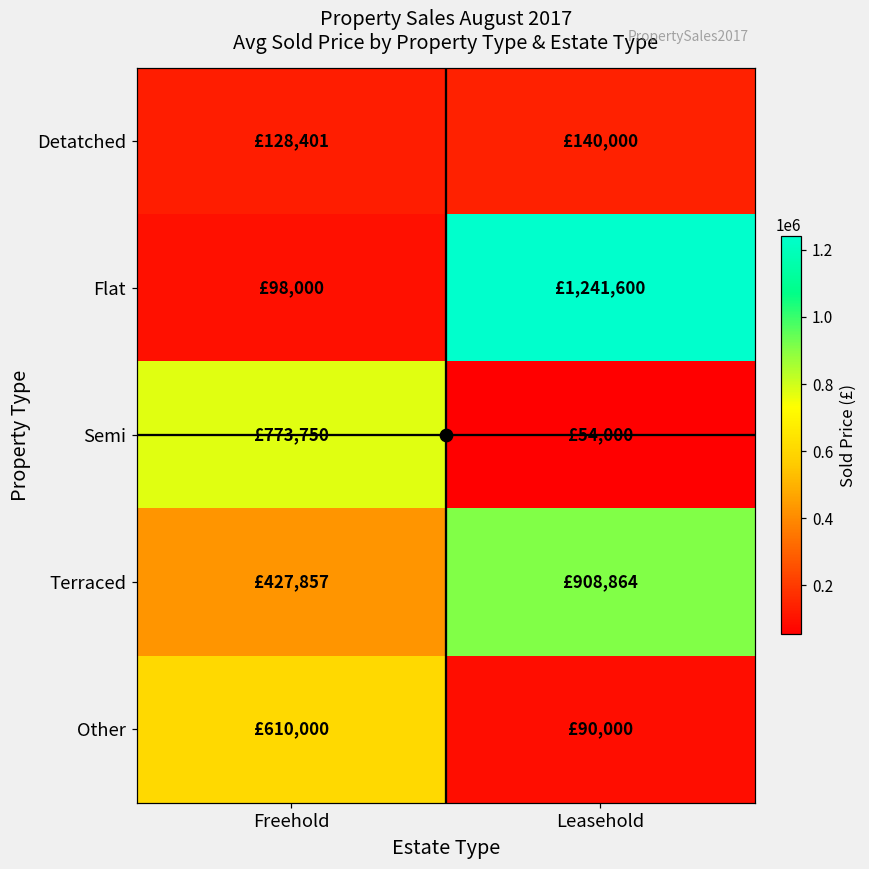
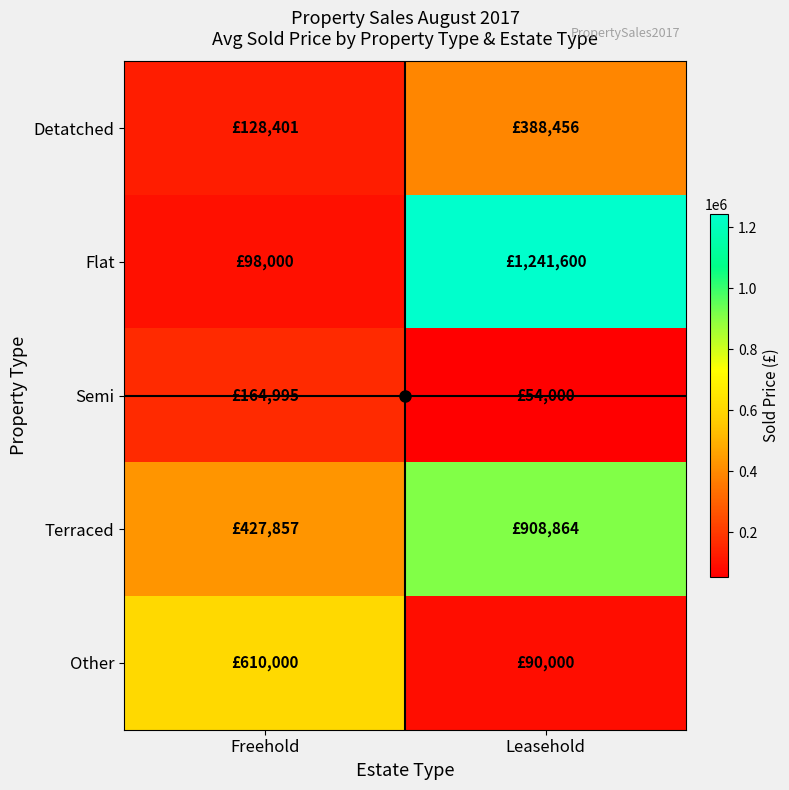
  {
    "Detatched": {
      "Freehold": "£128,401",
-     "Leasehold": "£140,000"
+     "Leasehold": "£388,456"
    },
    "Flat": {
      "Freehold": "£98,000",
      "Leasehold": "£1,241,600"
    },
    "Semi": {
-     "Freehold": "£773,750",
+     "Freehold": "£164,995",
      "Leasehold": "£54,000"
    },
    "Terraced": {
      "Freehold": "£427,857",
      "Leasehold": "£908,864"
    },
    "Other": {
      "Freehold": "£610,000",
      "Leasehold": "£90,000"
    }
  }
